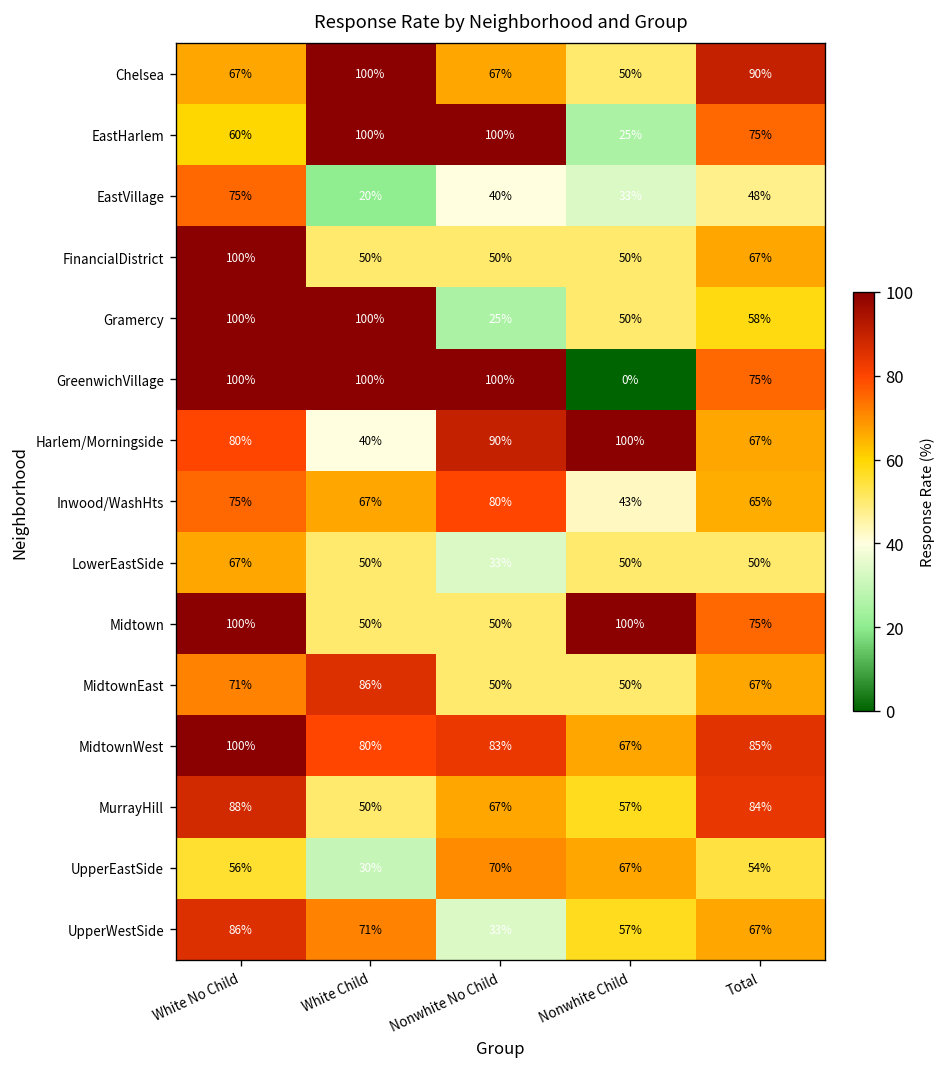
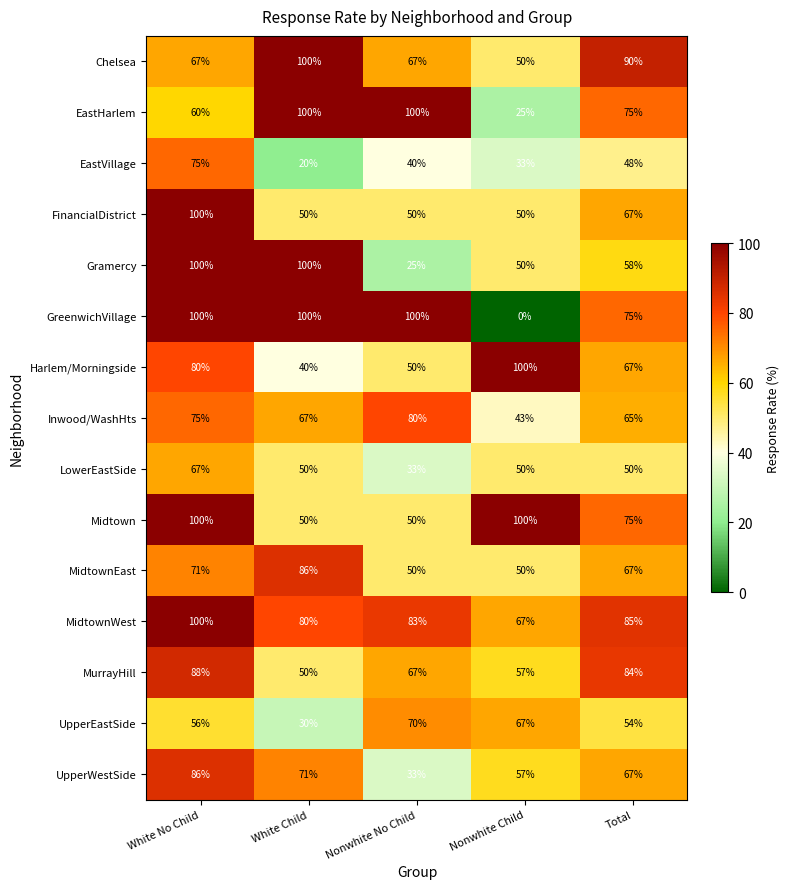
  {
    "Chelsea": {
      "White No Child": "67%",
      "White Child": "100%",
      "Nonwhite No Child": "67%",
      "Nonwhite Child": "50%",
      "Total": "90%"
    },
    "EastHarlem": {
      "White No Child": "60%",
      "White Child": "100%",
      "Nonwhite No Child": "100%",
      "Nonwhite Child": "25%",
      "Total": "75%"
    },
    "EastVillage": {
      "White No Child": "75%",
      "White Child": "20%",
      "Nonwhite No Child": "40%",
      "Nonwhite Child": "33%",
      "Total": "48%"
    },
    "FinancialDistrict": {
      "White No Child": "100%",
      "White Child": "50%",
      "Nonwhite No Child": "50%",
      "Nonwhite Child": "50%",
      "Total": "67%"
    },
    "Gramercy": {
      "White No Child": "100%",
      "White Child": "100%",
      "Nonwhite No Child": "25%",
      "Nonwhite Child": "50%",
      "Total": "58%"
    },
    "GreenwichVillage": {
      "White No Child": "100%",
      "White Child": "100%",
      "Nonwhite No Child": "100%",
      "Nonwhite Child": "0%",
      "Total": "75%"
    },
    "Harlem/Morningside": {
      "White No Child": "80%",
      "White Child": "40%",
-     "Nonwhite No Child": "90%",
+     "Nonwhite No Child": "50%",
      "Nonwhite Child": "100%",
      "Total": "67%"
    },
    "Inwood/WashHts": {
      "White No Child": "75%",
      "White Child": "67%",
      "Nonwhite No Child": "80%",
      "Nonwhite Child": "43%",
      "Total": "65%"
    },
    "LowerEastSide": {
      "White No Child": "67%",
      "White Child": "50%",
      "Nonwhite No Child": "33%",
      "Nonwhite Child": "50%",
      "Total": "50%"
    },
    "Midtown": {
      "White No Child": "100%",
      "White Child": "50%",
      "Nonwhite No Child": "50%",
      "Nonwhite Child": "100%",
      "Total": "75%"
    },
    "MidtownEast": {
      "White No Child": "71%",
      "White Child": "86%",
      "Nonwhite No Child": "50%",
      "Nonwhite Child": "50%",
      "Total": "67%"
    },
    "MidtownWest": {
      "White No Child": "100%",
      "White Child": "80%",
      "Nonwhite No Child": "83%",
      "Nonwhite Child": "67%",
      "Total": "85%"
    },
    "MurrayHill": {
      "White No Child": "88%",
      "White Child": "50%",
      "Nonwhite No Child": "67%",
      "Nonwhite Child": "57%",
      "Total": "84%"
    },
    "UpperEastSide": {
      "White No Child": "56%",
      "White Child": "30%",
      "Nonwhite No Child": "70%",
      "Nonwhite Child": "67%",
      "Total": "54%"
    },
    "UpperWestSide": {
      "White No Child": "86%",
      "White Child": "71%",
      "Nonwhite No Child": "33%",
      "Nonwhite Child": "57%",
      "Total": "67%"
    }
  }
